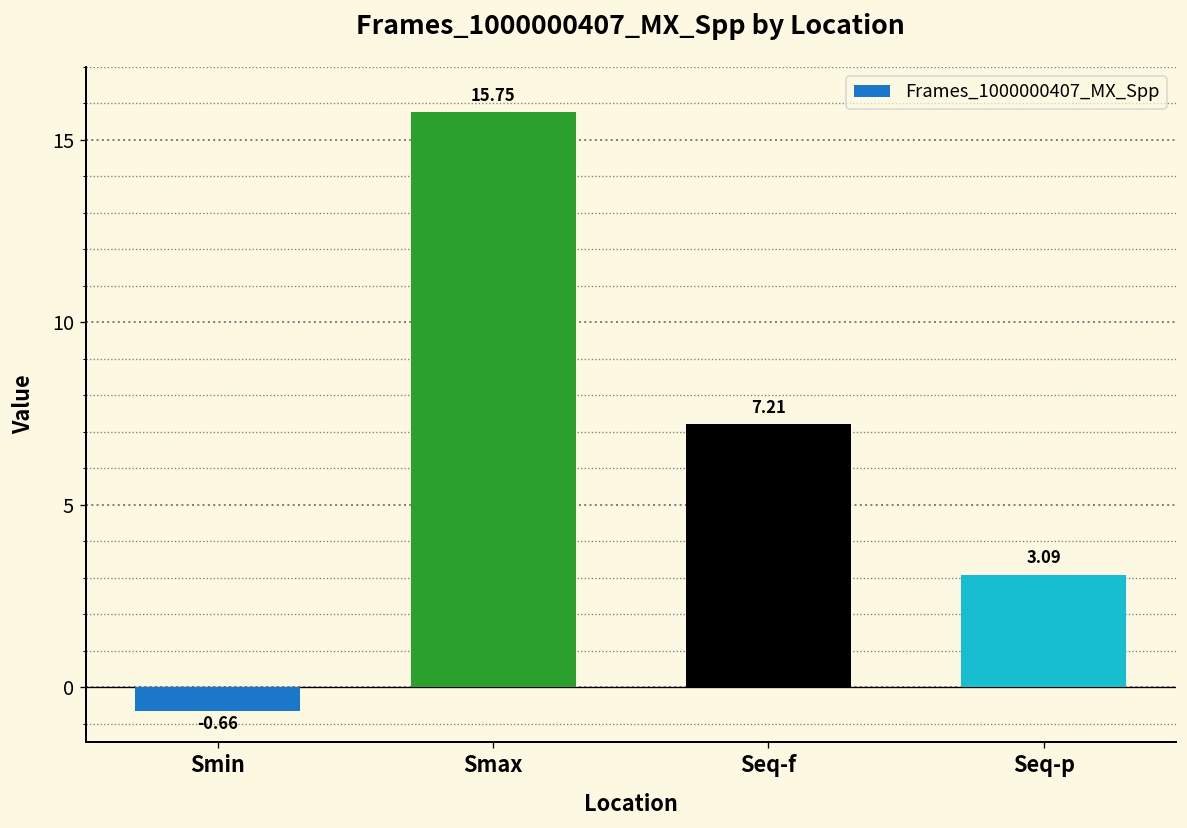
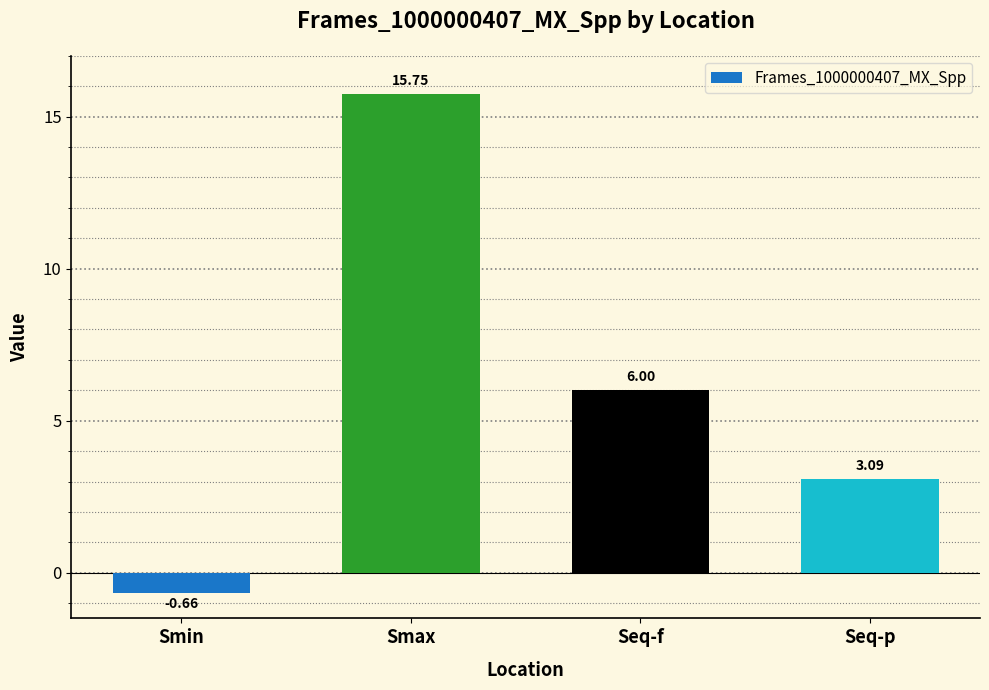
  {
    "Smin": -0.66,
    "Smax": 15.75,
-   "Seq-f": 7.21,
+   "Seq-f": 6.00,
    "Seq-p": 3.09
  }
